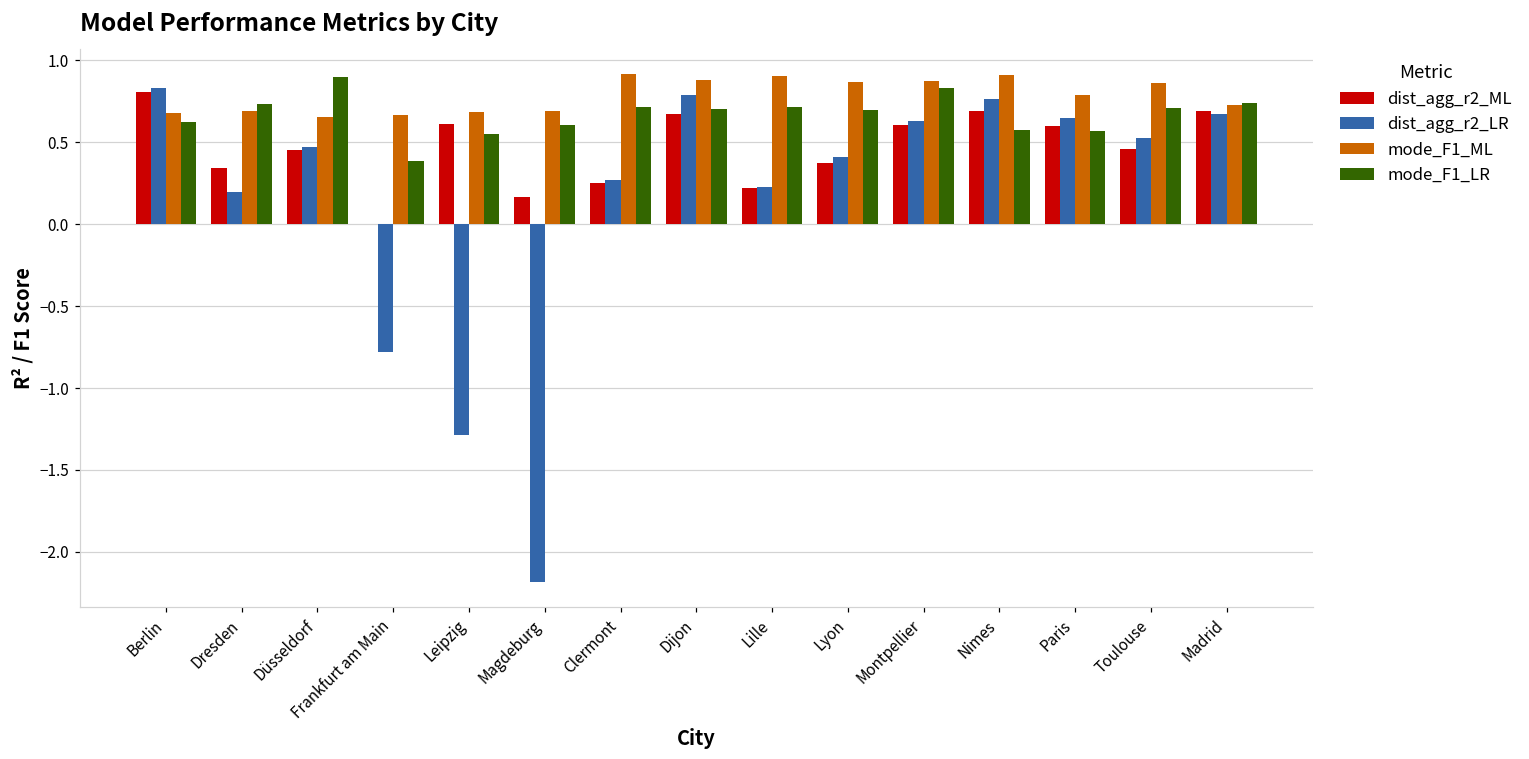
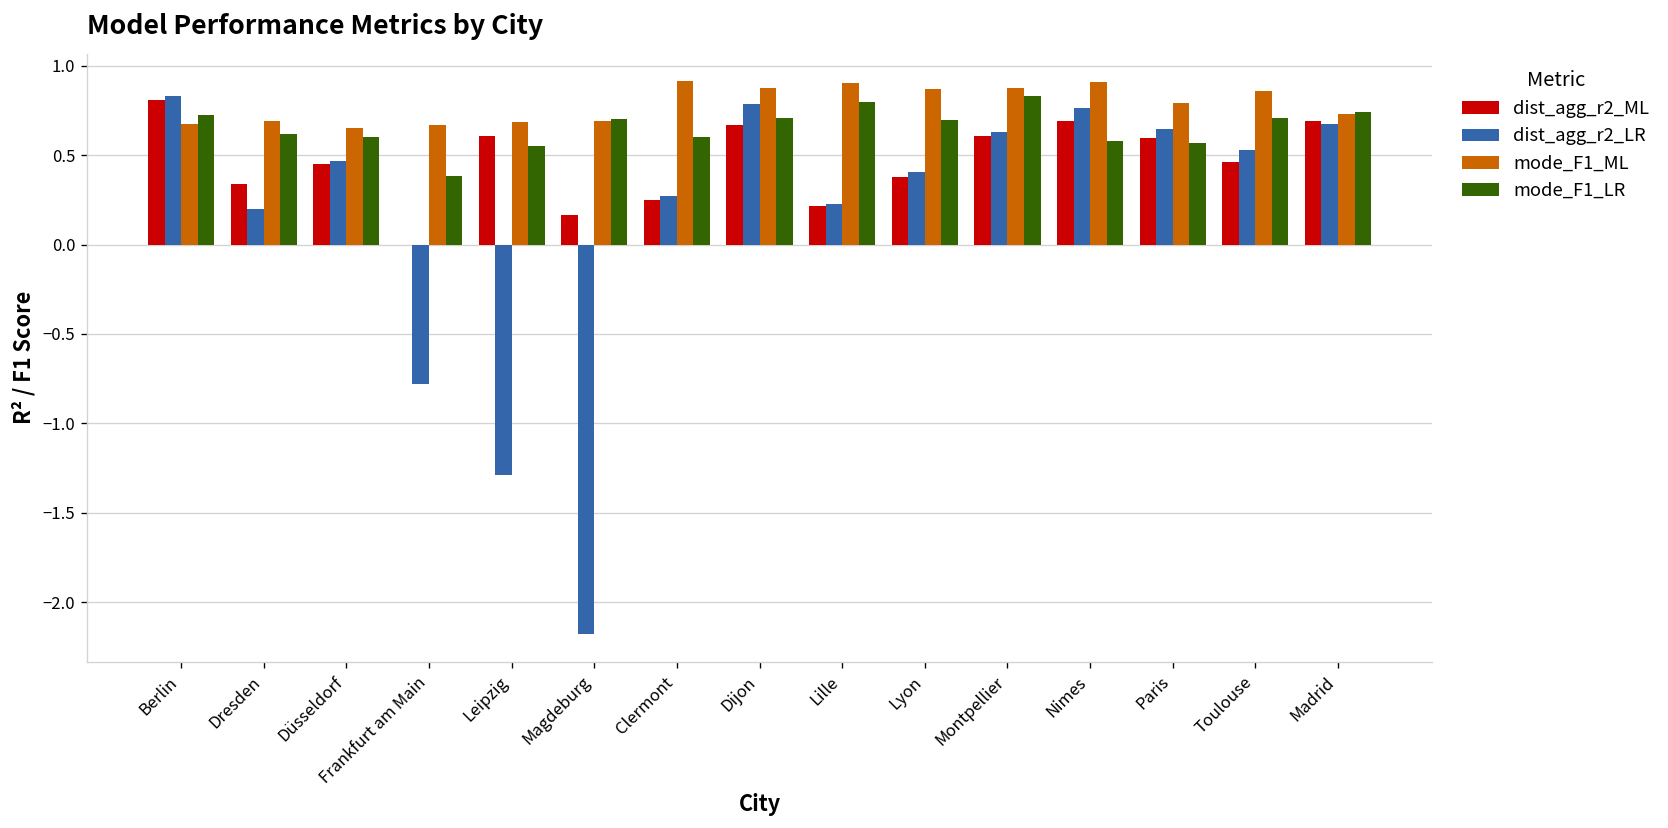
  {
    "dist_agg_r2_ML": {
      "Berlin": 0.81,
      "Dresden": 0.34,
      "Düsseldorf": 0.45,
      "Leipzig": 0.61,
      "Magdeburg": 0.17,
      "Clermont": 0.25,
      "Dijon": 0.67,
      "Lille": 0.22,
      "Lyon": 0.38,
      "Montpellier": 0.61,
      "Nimes": 0.69,
      "Paris": 0.60,
      "Toulouse": 0.46,
      "Madrid": 0.69
    },
    "dist_agg_r2_LR": {
      "Berlin": 0.83,
      "Dresden": 0.20,
      "Düsseldorf": 0.47,
      "Frankfurt am Main": -0.78,
      "Leipzig": -1.29,
      "Magdeburg": -2.18,
      "Clermont": 0.27,
      "Dijon": 0.79,
      "Lille": 0.23,
      "Lyon": 0.41,
      "Montpellier": 0.63,
      "Nimes": 0.76,
      "Paris": 0.65,
      "Toulouse": 0.53,
      "Madrid": 0.67
    },
    "mode_F1_ML": {
      "Berlin": 0.68,
      "Dresden": 0.69,
      "Düsseldorf": 0.65,
      "Frankfurt am Main": 0.67,
      "Leipzig": 0.68,
      "Magdeburg": 0.69,
      "Clermont": 0.91,
      "Dijon": 0.88,
      "Lille": 0.90,
      "Lyon": 0.87,
      "Montpellier": 0.88,
      "Nimes": 0.91,
      "Paris": 0.79,
      "Toulouse": 0.86,
      "Madrid": 0.73
    },
    "mode_F1_LR": {
-     "Berlin": 0.62,
-     "Dresden": 0.73,
-     "Düsseldorf": 0.9,
+     "Berlin": 0.73,
+     "Dresden": 0.62,
+     "Düsseldorf": 0.6,
      "Frankfurt am Main": 0.38,
      "Leipzig": 0.55,
-     "Magdeburg": 0.61,
-     "Clermont": 0.72,
+     "Magdeburg": 0.70,
+     "Clermont": 0.60,
      "Dijon": 0.71,
-     "Lille": 0.72,
+     "Lille": 0.80,
      "Lyon": 0.70,
      "Montpellier": 0.83,
      "Nimes": 0.58,
      "Paris": 0.57,
      "Toulouse": 0.71,
      "Madrid": 0.74
    }
  }
